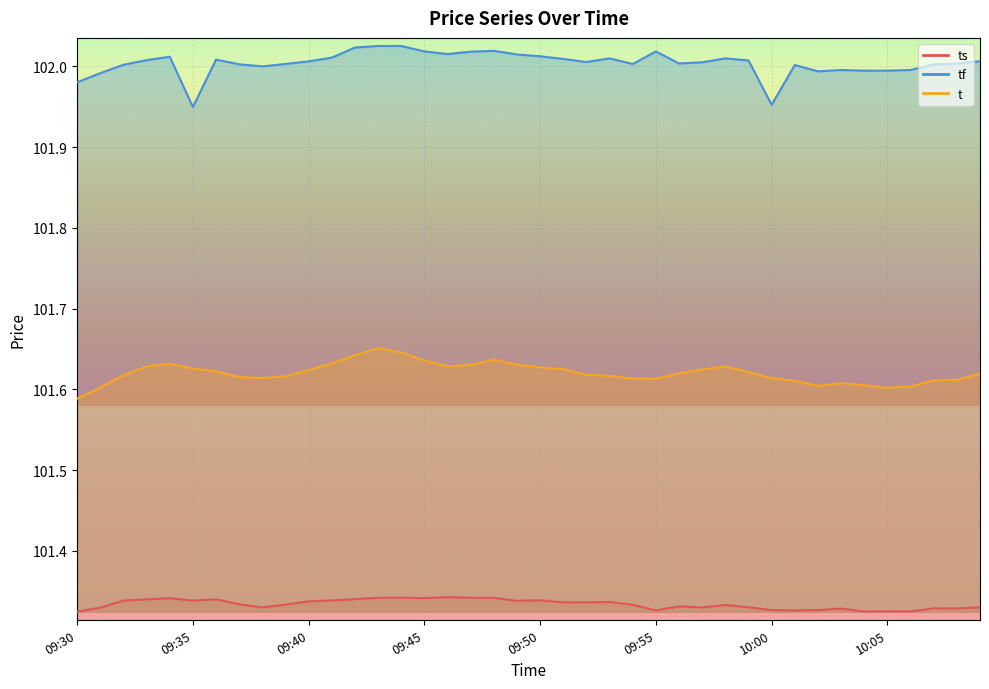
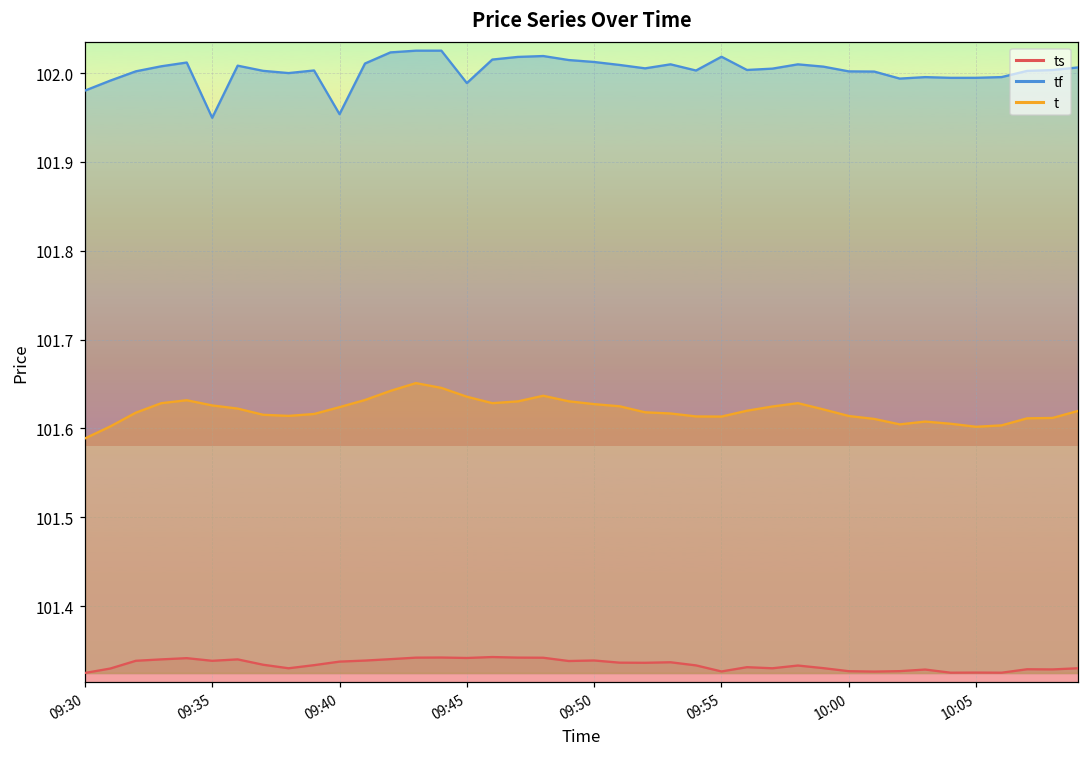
  {
    "tf": {
      "09:30": 101.98,
      "09:35": 101.95,
-     "09:40": 102.01,
-     "09:45": 102.02,
+     "09:40": 101.95,
+     "09:45": 101.99,
      "09:50": 102.01,
      "09:55": 102.02,
-     "10:00": 101.95,
+     "10:00": 102.00,
      "10:05": 101.99
    }
  }
